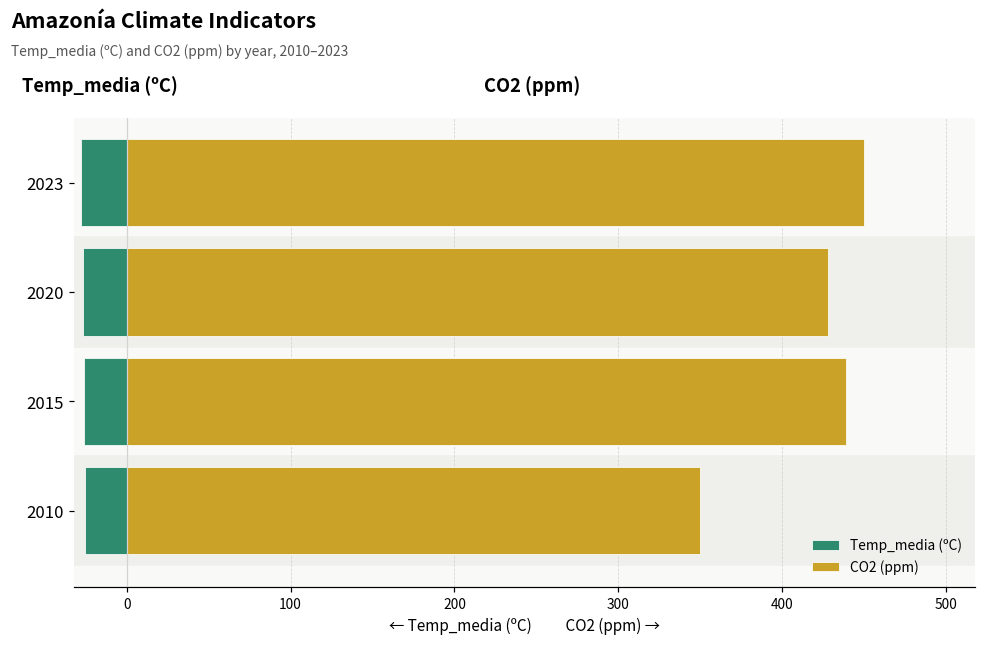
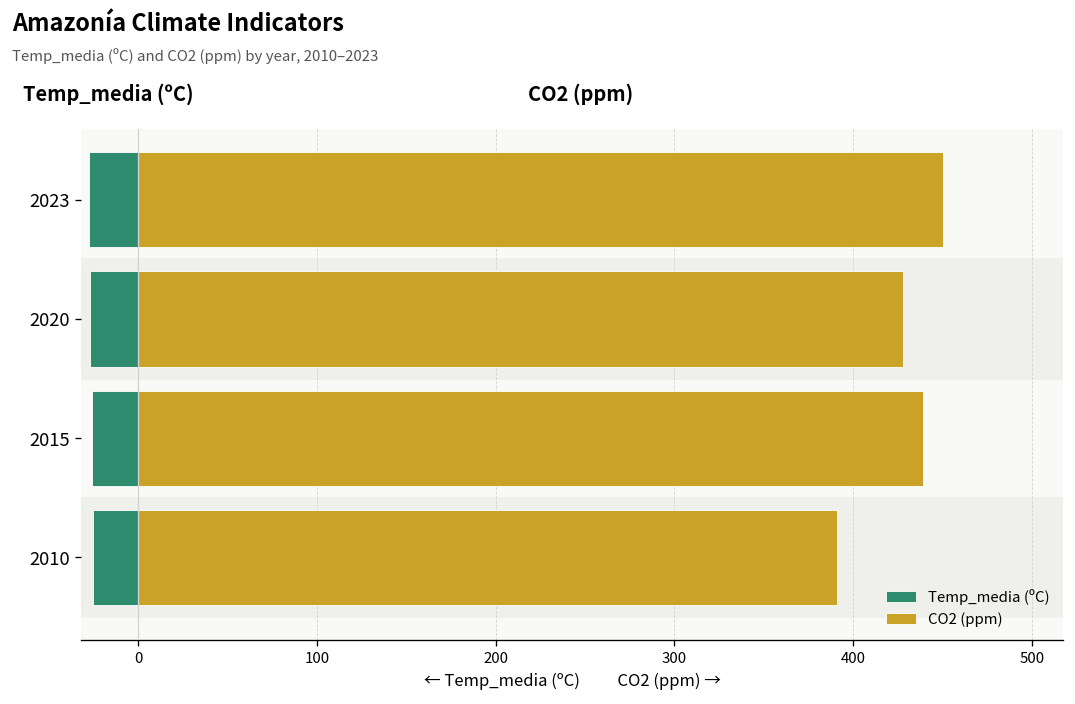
  {
    "Temp_media (ºC)": {
      "2023": -28,
      "2020": -27,
      "2015": -26,
      "2010": -25
    },
    "CO2 (ppm)": {
      "2023": 450,
      "2020": 428,
      "2015": 439,
-     "2010": 350
+     "2010": 391
    }
  }
